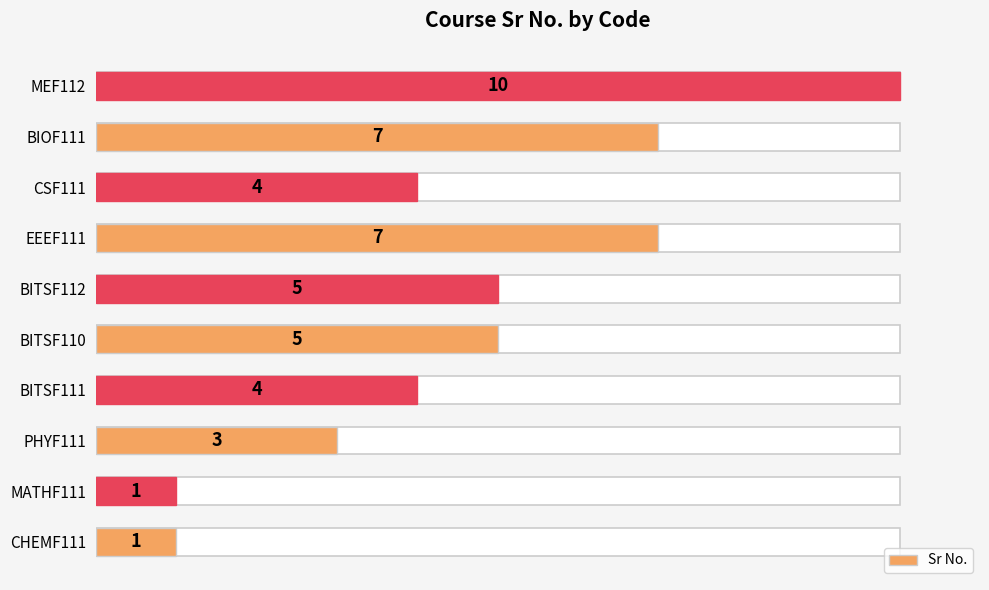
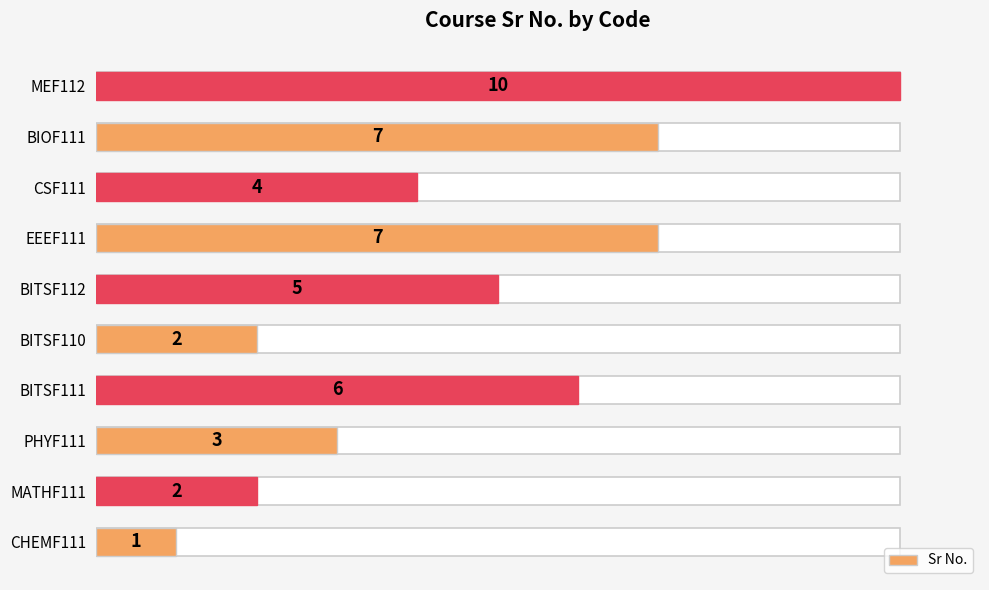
  {
    "Sr No.": {
      "MEF112": 10,
-     "BITSF110": 5,
-     "BITSF111": 4,
-     "MATHF111": 1
+     "BITSF110": 2,
+     "BITSF111": 6,
+     "MATHF111": 2
    }
  }
